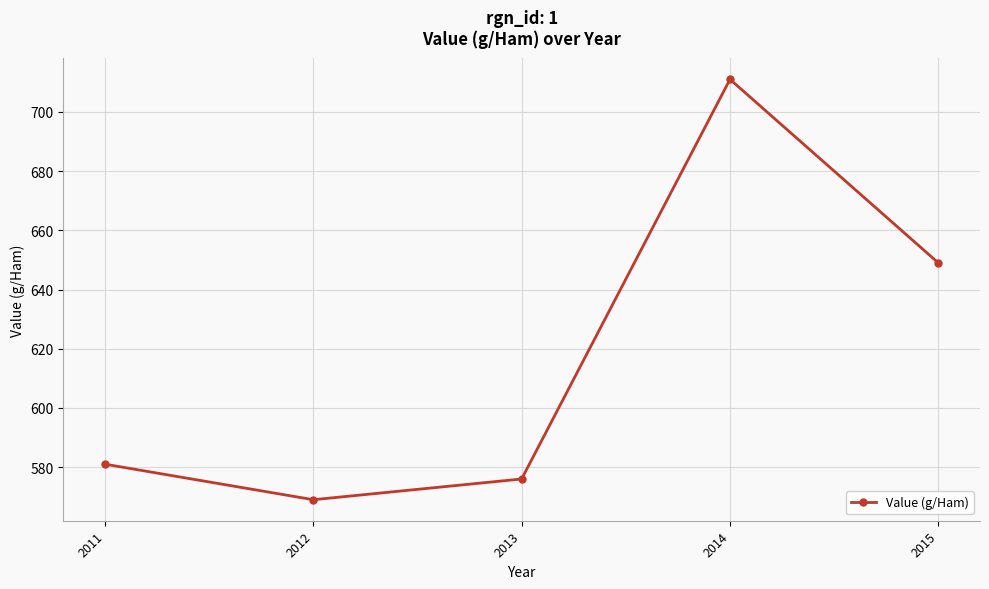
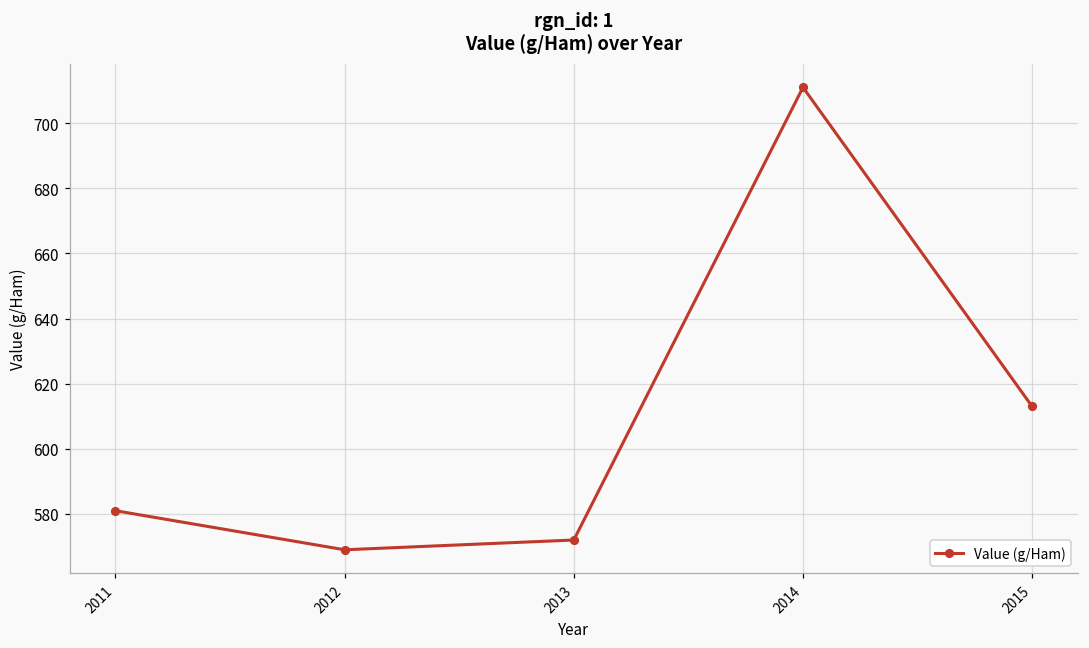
  {
    "2011": 581,
    "2012": 569,
-   "2013": 576,
+   "2013": 572,
    "2014": 711,
-   "2015": 649
+   "2015": 613
  }
